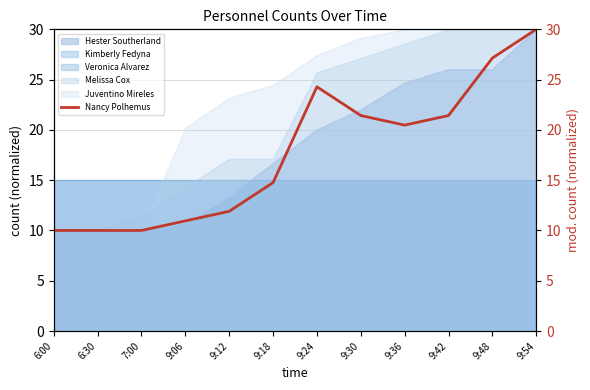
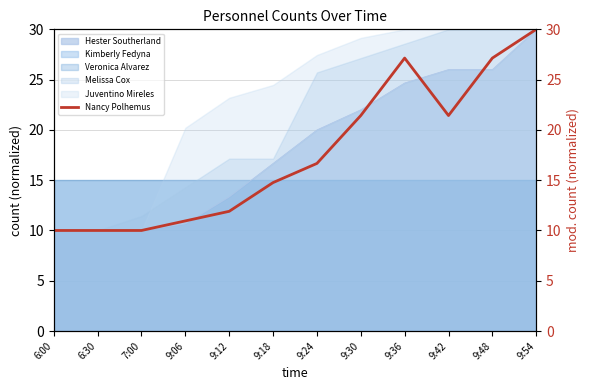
  {
    "Nancy Polhemus": {
      "6:00": 10.0,
      "6:30": 10.0,
      "7:00": 10.0,
      "9:06": 11.0,
      "9:12": 11.9,
      "9:18": 14.8,
-     "9:24": 24.3,
+     "9:24": 16.7,
      "9:30": 21.4,
-     "9:36": 20.5,
+     "9:36": 27.1,
      "9:42": 21.4,
      "9:48": 27.1,
      "9:54": 30.0
    }
  }
